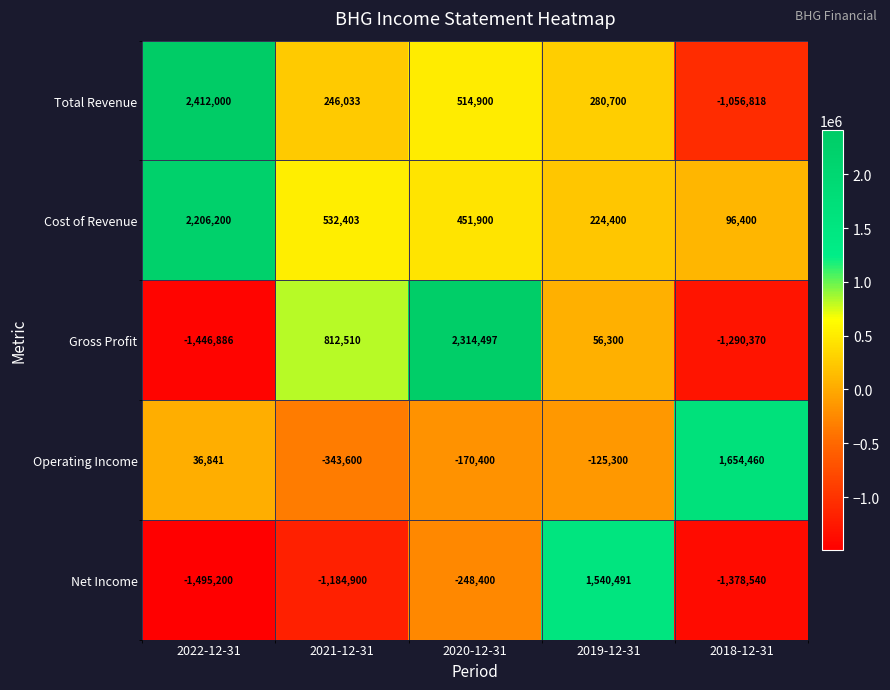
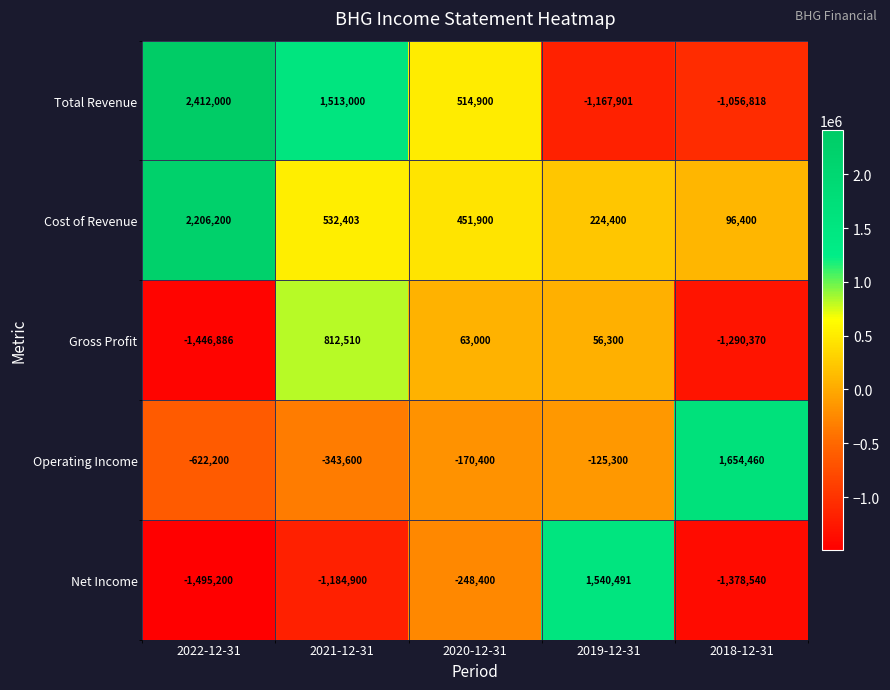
  {
    "Total Revenue": {
      "2022-12-31": "2,412,000",
-     "2021-12-31": "246,033",
+     "2021-12-31": "1,513,000",
      "2020-12-31": "514,900",
-     "2019-12-31": "280,700",
+     "2019-12-31": "-1,167,901",
      "2018-12-31": "-1,056,818"
    },
    "Cost of Revenue": {
      "2022-12-31": "2,206,200",
      "2021-12-31": "532,403",
      "2020-12-31": "451,900",
      "2019-12-31": "224,400",
      "2018-12-31": "96,400"
    },
    "Gross Profit": {
      "2022-12-31": "-1,446,886",
      "2021-12-31": "812,510",
-     "2020-12-31": "2,314,497",
+     "2020-12-31": "63,000",
      "2019-12-31": "56,300",
      "2018-12-31": "-1,290,370"
    },
    "Operating Income": {
-     "2022-12-31": "36,841",
+     "2022-12-31": "-622,200",
      "2021-12-31": "-343,600",
      "2020-12-31": "-170,400",
      "2019-12-31": "-125,300",
      "2018-12-31": "1,654,460"
    },
    "Net Income": {
      "2022-12-31": "-1,495,200",
      "2021-12-31": "-1,184,900",
      "2020-12-31": "-248,400",
      "2019-12-31": "1,540,491",
      "2018-12-31": "-1,378,540"
    }
  }
